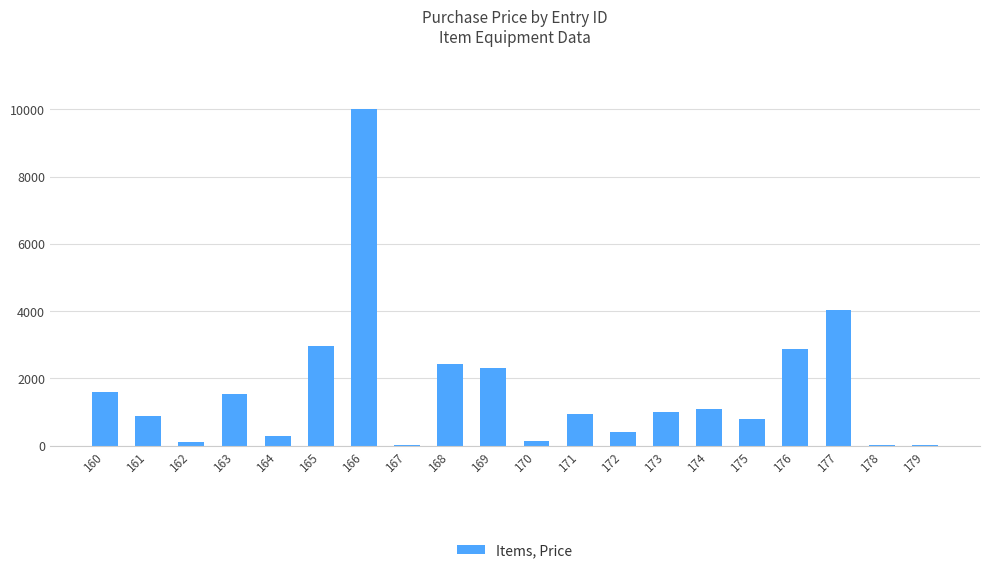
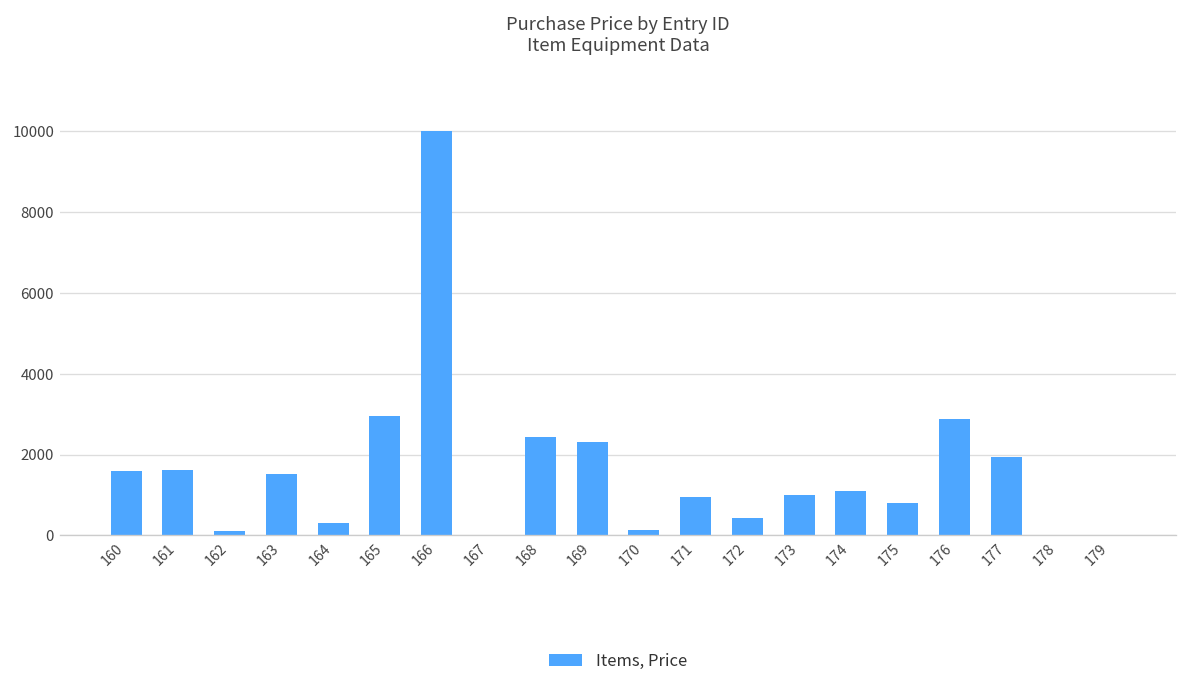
  {
    "160": 1600,
-   "161": 900,
+   "161": 1600,
    "162": 100,
    "163": 1500,
    "164": 300,
    "165": 3000,
    "166": 10000,
    "168": 2400,
    "169": 2300,
    "170": 100,
    "171": 1000,
    "172": 400,
    "173": 1000,
    "174": 1100,
    "175": 800,
    "176": 2900,
-   "177": 4000
+   "177": 1900
  }
